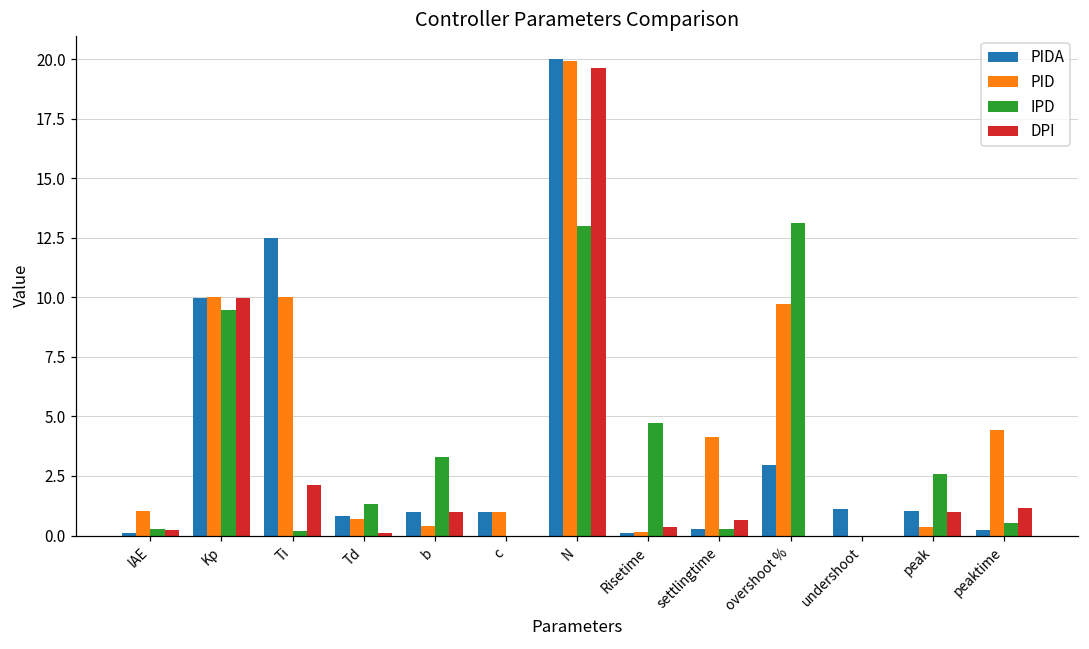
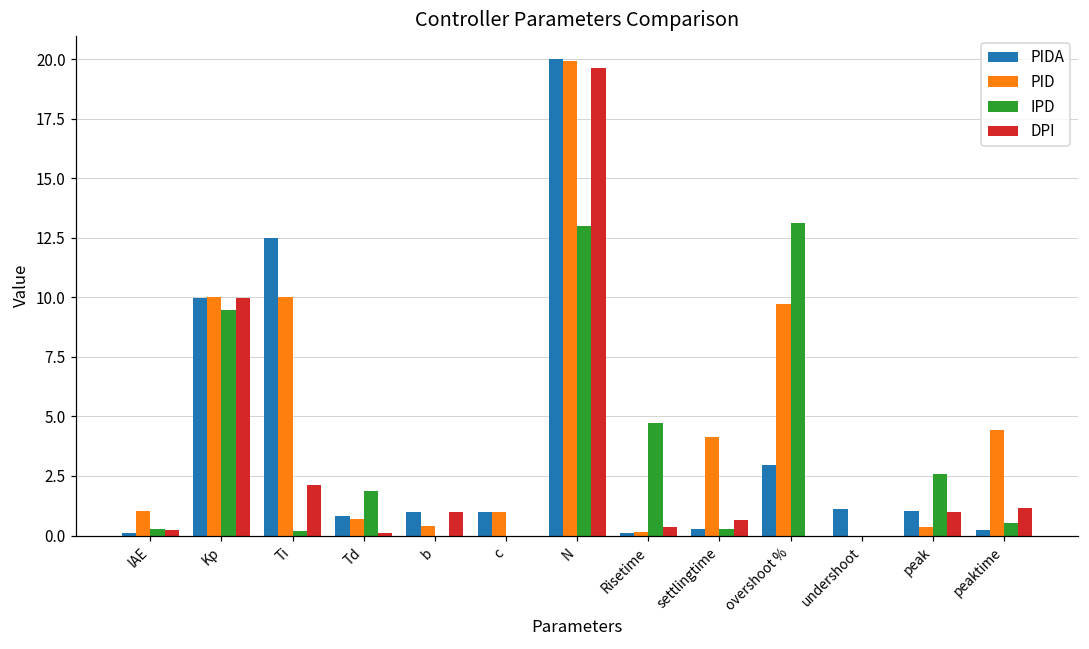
  {
    "PIDA": {
      "Kp": 10.0,
      "Ti": 12.5,
      "Td": 0.8,
      "b": 1.0,
      "c": 1.0,
      "N": 20.0,
      "Risetime": 0.1,
      "settlingtime": 0.3,
      "overshoot %": 3.0,
      "undershoot": 1.1,
      "peak": 1.0,
      "peaktime": 0.2
    },
    "PID": {
      "IAE": 1.0,
      "Kp": 10.0,
      "Ti": 10.0,
      "Td": 0.7,
      "b": 0.4,
      "c": 1.0,
      "N": 19.9,
      "Risetime": 0.1,
      "settlingtime": 4.1,
      "overshoot %": 9.7,
      "undershoot": 0.0,
      "peak": 0.3,
      "peaktime": 4.4
    },
    "IPD": {
      "IAE": 0.3,
      "Kp": 9.5,
      "Ti": 0.2,
-     "Td": 1.3,
-     "b": 3.3,
+     "Td": 1.9,
+     "b": 0.0,
      "c": 0.0,
      "N": 13.0,
      "Risetime": 4.7,
      "settlingtime": 0.3,
      "overshoot %": 13.1,
      "undershoot": 0.0,
      "peak": 2.6,
      "peaktime": 0.5
    },
    "DPI": {
      "IAE": 0.2,
      "Kp": 10.0,
      "Ti": 2.1,
      "b": 1.0,
      "c": 0.0,
      "N": 19.7,
      "Risetime": 0.3,
      "settlingtime": 0.6,
      "overshoot %": 0.0,
      "undershoot": 0.0,
      "peak": 1.0,
      "peaktime": 1.2
    }
  }
